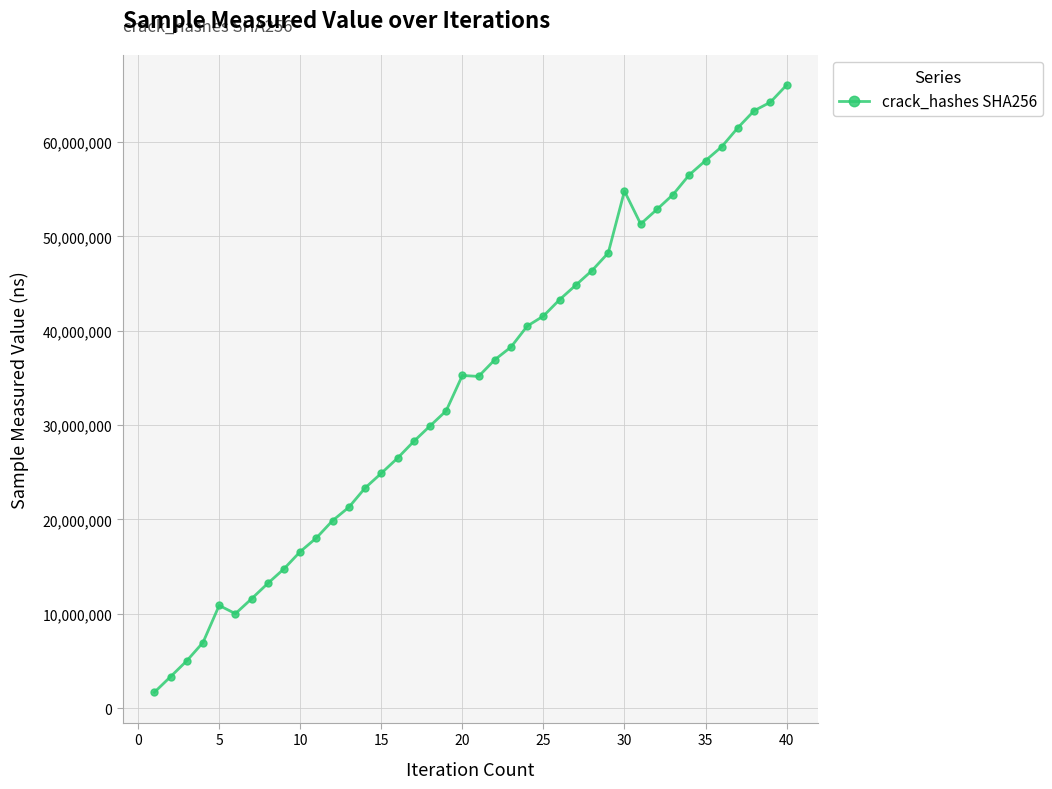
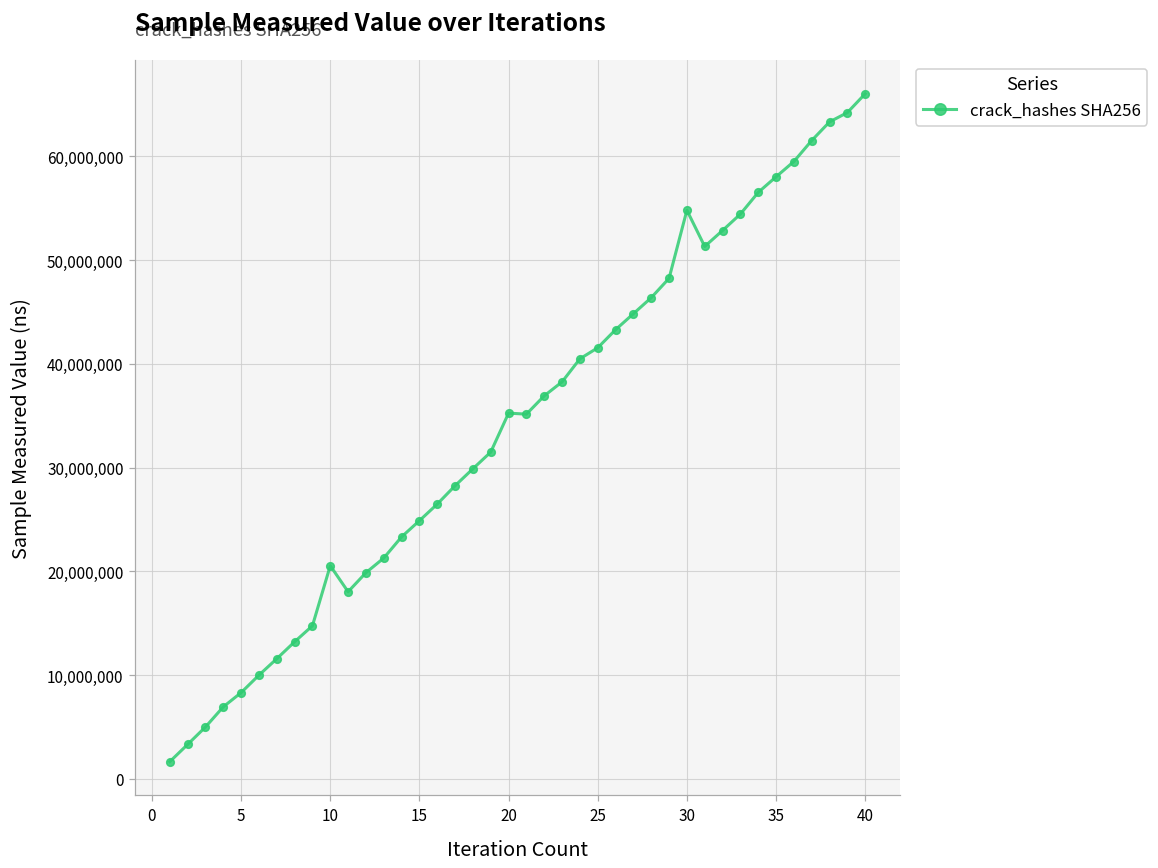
  {
-   "5": "11,000,000",
-   "10": "17,000,000",
+   "5": "8,000,000",
+   "10": "21,000,000",
    "15": "25,000,000",
    "20": "35,000,000",
    "25": "42,000,000",
    "30": "55,000,000",
    "35": "58,000,000",
    "40": "66,000,000"
  }
